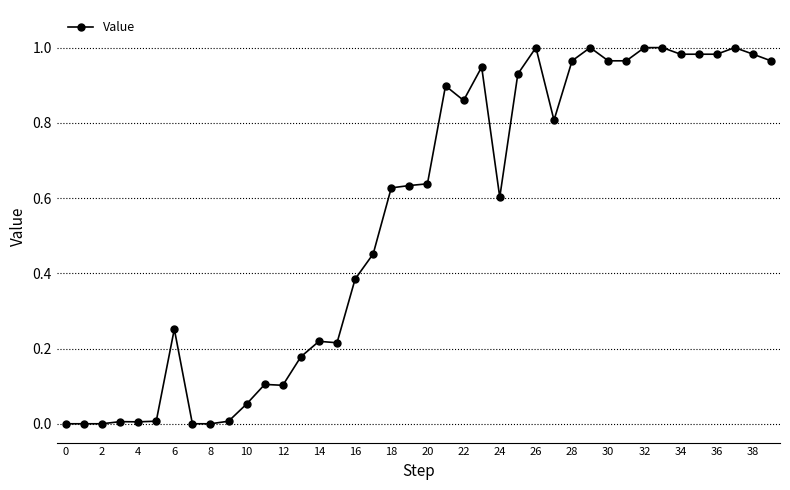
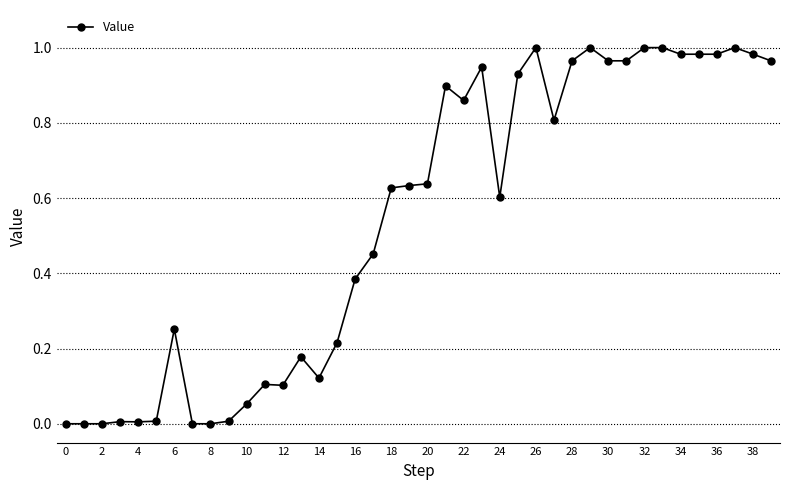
  {
    "0": 0.00,
    "2": 0.00,
    "4": 0.01,
    "6": 0.25,
    "8": 0.00,
    "10": 0.05,
    "12": 0.10,
-   "14": 0.22,
+   "14": 0.12,
    "16": 0.38,
    "18": 0.63,
    "20": 0.64,
    "22": 0.86,
    "24": 0.60,
    "26": 1.00,
    "28": 0.96,
    "30": 0.96,
    "32": 1.00,
    "34": 0.98,
    "36": 0.98,
    "38": 0.98
  }
